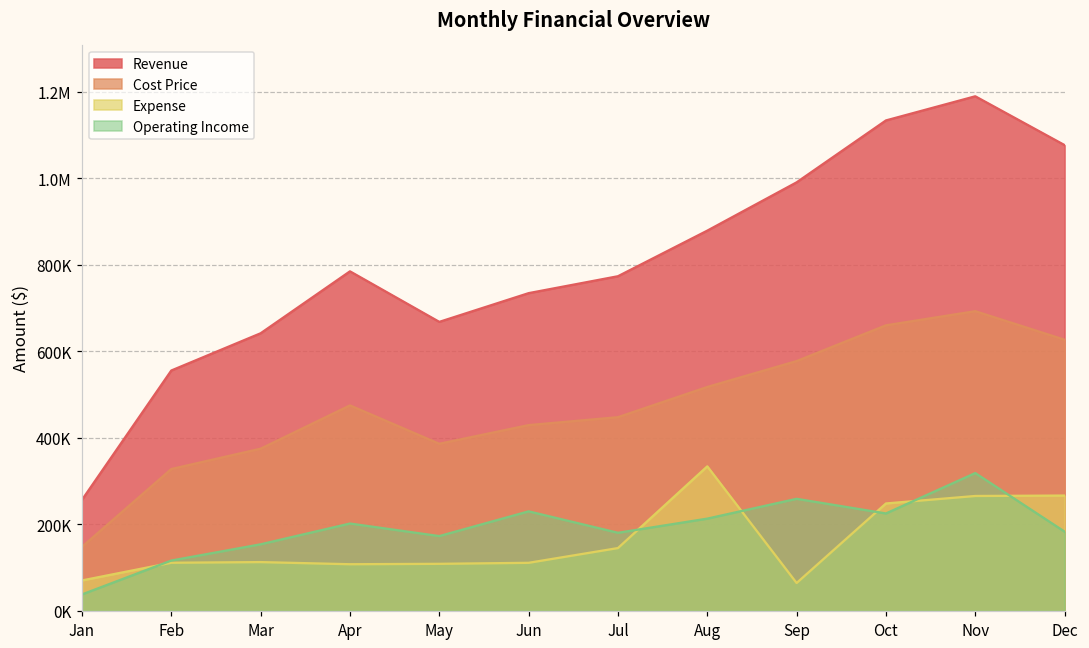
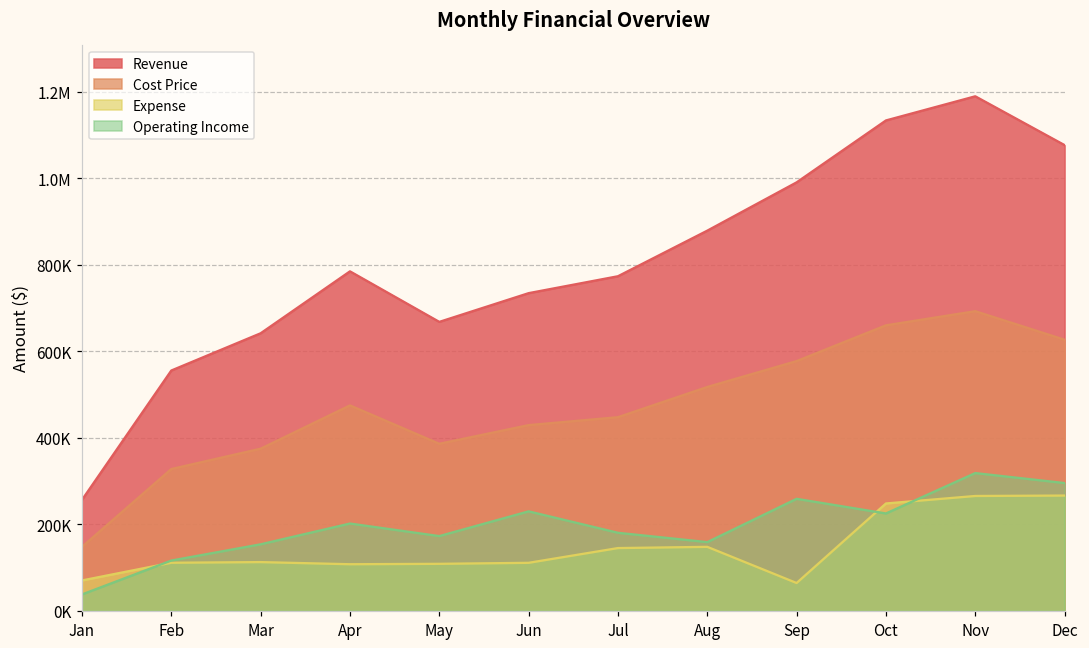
  {
    "Expense": {
      "Jan": 70000,
      "Mar": 110000,
      "Apr": 110000,
      "May": 110000,
      "Jun": 110000,
      "Jul": 150000,
-     "Aug": 330000,
+     "Aug": 150000,
      "Sep": 60000,
      "Oct": 250000,
      "Nov": 270000,
      "Dec": 270000
    },
    "Operating Income": {
      "Jan": 40000,
      "Mar": 150000,
      "Apr": 200000,
      "May": 170000,
      "Jun": 230000,
      "Jul": 180000,
-     "Aug": 210000,
+     "Aug": 160000,
      "Sep": 260000,
      "Oct": 230000,
      "Nov": 320000,
-     "Dec": 180000
+     "Dec": 300000
    }
  }
